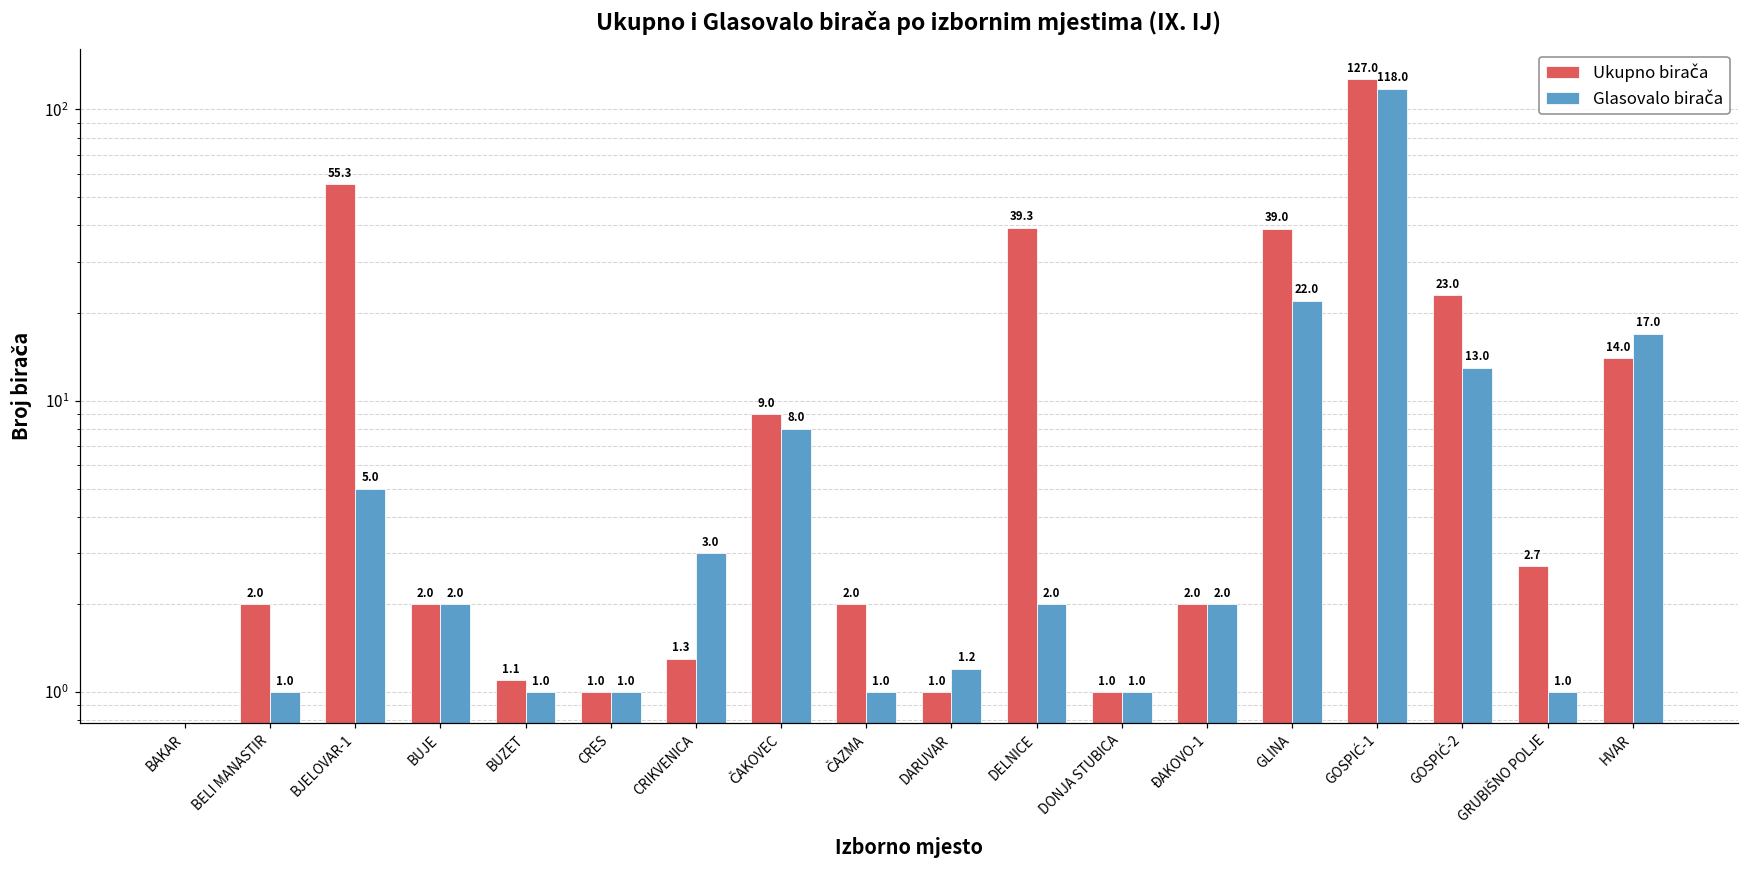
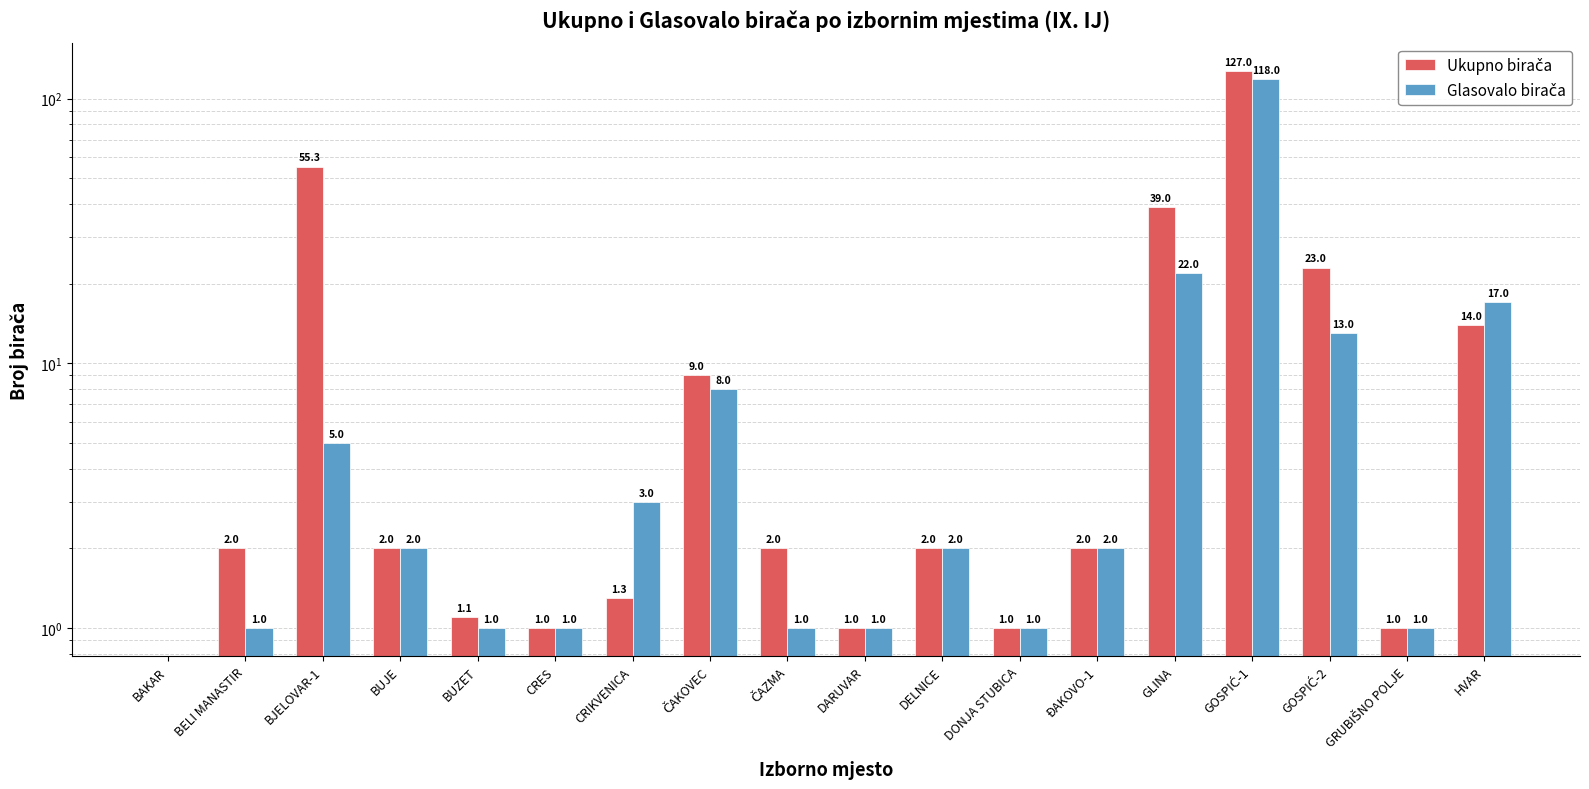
  {
    "Ukupno birača": {
      "BELI MANASTIR": 2.0,
      "BJELOVAR-1": 55.3,
      "BUJE": 2.0,
      "BUZET": 1.1,
      "CRES": 1.0,
      "CRIKVENICA": 1.3,
      "ČAKOVEC": 9.0,
      "ČAZMA": 2.0,
      "DARUVAR": 1.0,
-     "DELNICE": 39.3,
+     "DELNICE": 2.0,
      "DONJA STUBICA": 1.0,
      "ĐAKOVO-1": 2.0,
      "GLINA": 39.0,
      "GOSPIĆ-1": 127.0,
      "GOSPIĆ-2": 23.0,
-     "GRUBIŠNO POLJE": 2.7,
+     "GRUBIŠNO POLJE": 1.0,
      "HVAR": 14.0
    },
    "Glasovalo birača": {
      "BELI MANASTIR": 1.0,
      "BJELOVAR-1": 5.0,
      "BUJE": 2.0,
      "BUZET": 1.0,
      "CRES": 1.0,
      "CRIKVENICA": 3.0,
      "ČAKOVEC": 8.0,
      "ČAZMA": 1.0,
-     "DARUVAR": 1.2,
+     "DARUVAR": 1.0,
      "DELNICE": 2.0,
      "DONJA STUBICA": 1.0,
      "ĐAKOVO-1": 2.0,
      "GLINA": 22.0,
      "GOSPIĆ-1": 118.0,
      "GOSPIĆ-2": 13.0,
      "GRUBIŠNO POLJE": 1.0,
      "HVAR": 17.0
    }
  }
